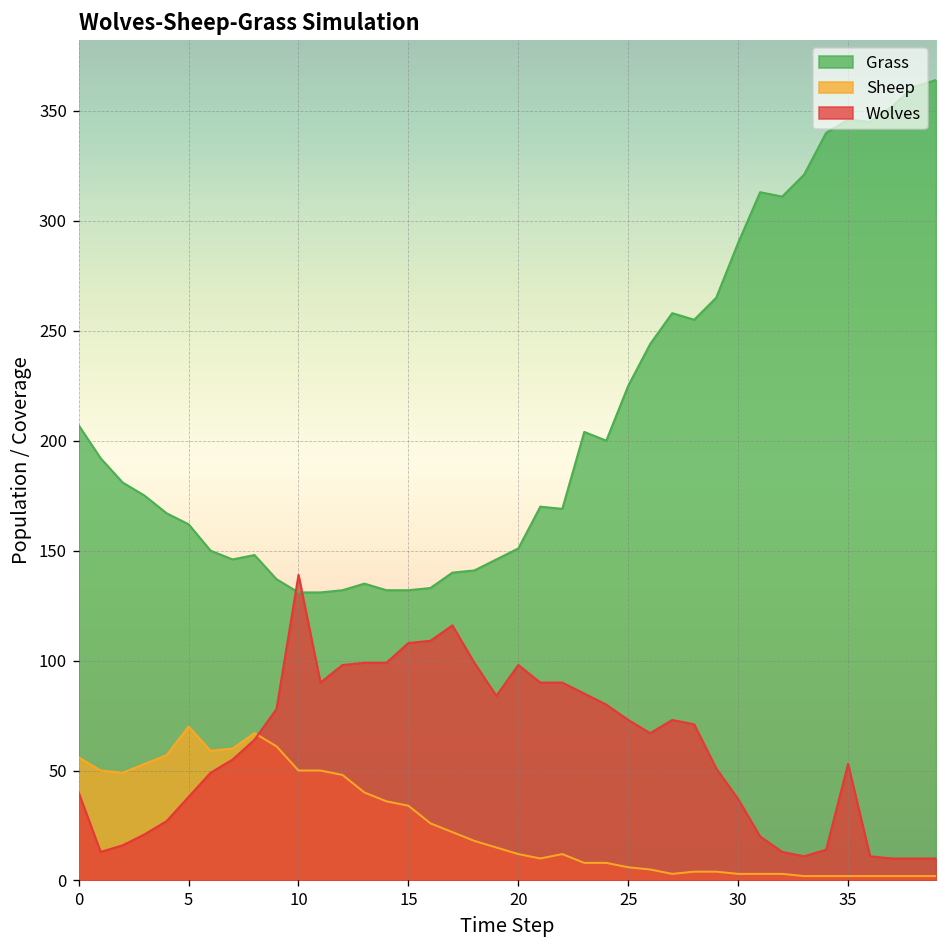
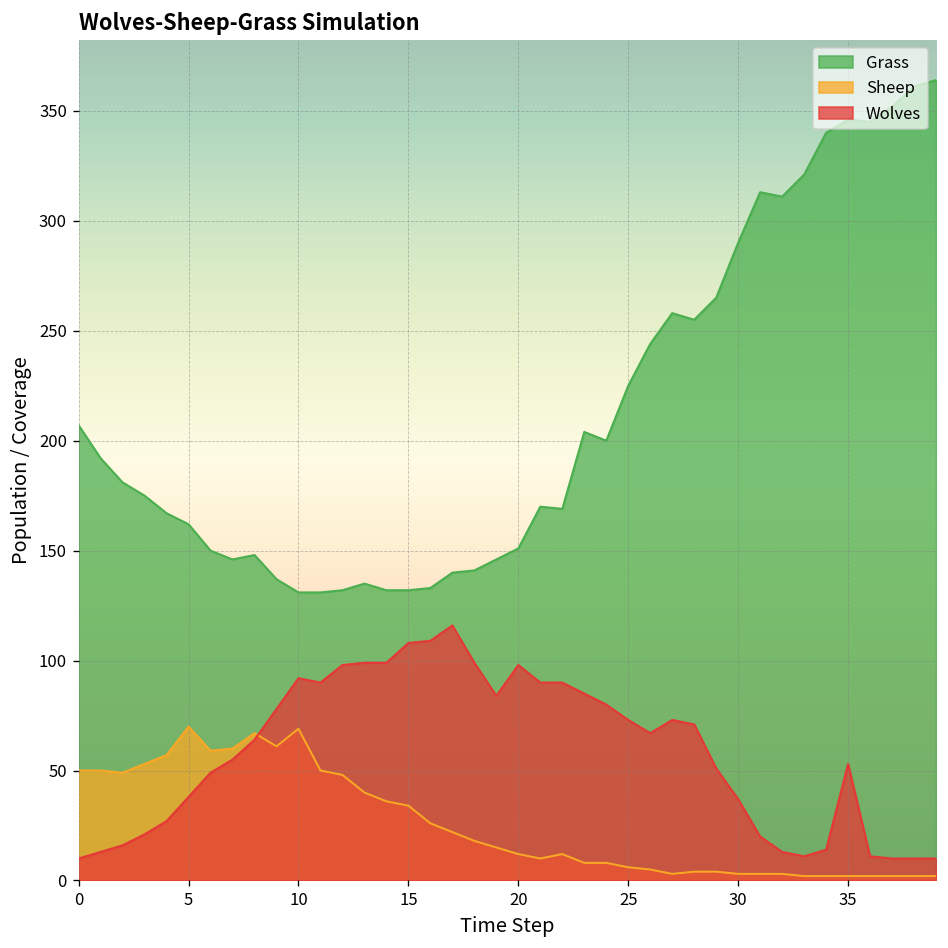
  {
    "Grass": {
      "0": 207,
      "5": 162,
      "10": 131,
      "15": 132,
      "20": 151,
      "25": 225,
      "30": 290
    },
    "Sheep": {
-     "0": 56,
+     "0": 50,
      "5": 70,
-     "10": 50,
+     "10": 69,
      "15": 34,
      "20": 12,
      "25": 6,
      "30": 3,
      "35": 2
    },
    "Wolves": {
-     "0": 40,
+     "0": 10,
      "5": 38,
-     "10": 139,
+     "10": 92,
      "15": 108,
      "20": 98,
      "25": 73,
      "30": 37,
      "35": 53
    }
  }
